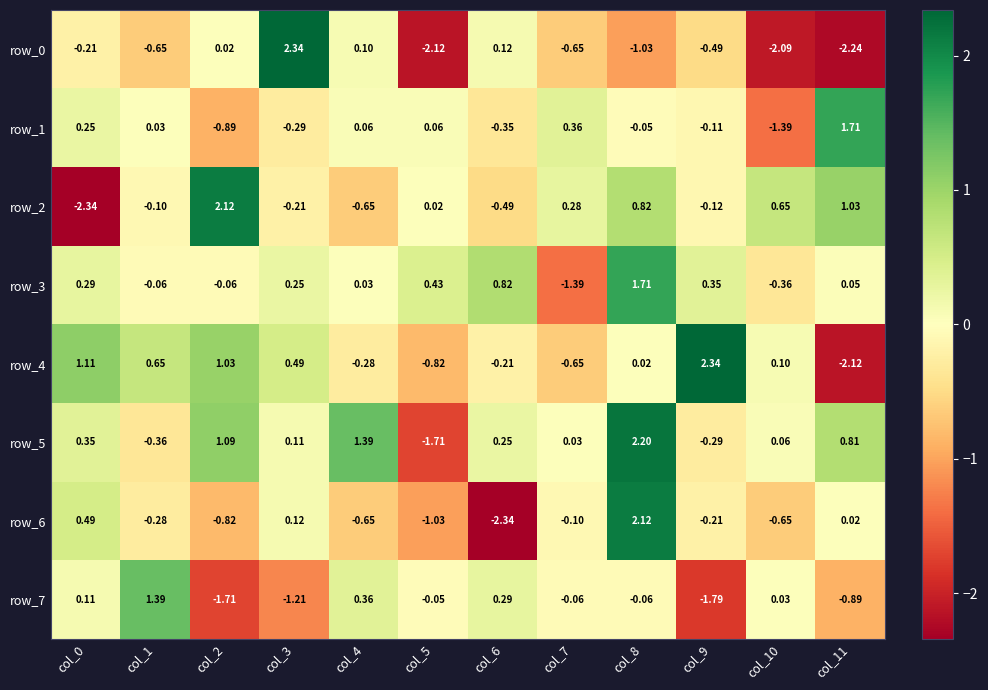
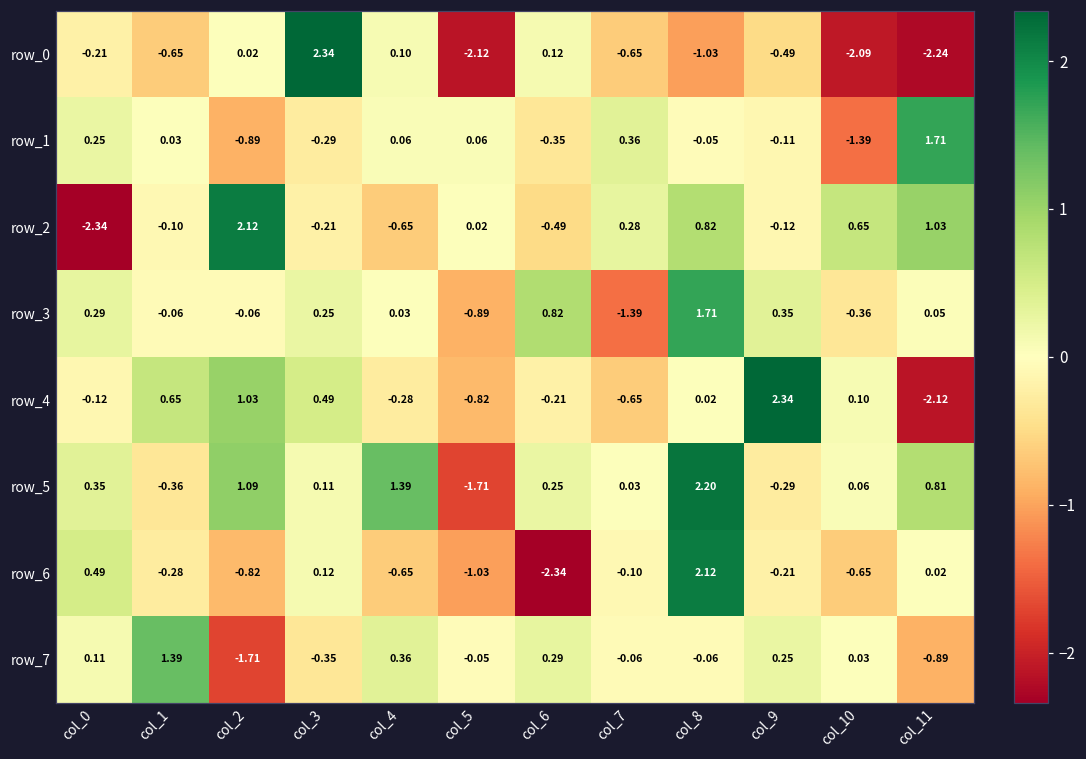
  {
    "row_0": {
      "col_0": -0.21,
      "col_1": -0.65,
      "col_2": 0.02,
      "col_3": 2.34,
      "col_4": 0.10,
      "col_5": -2.12,
      "col_6": 0.12,
      "col_7": -0.65,
      "col_8": -1.03,
      "col_9": -0.49,
      "col_10": -2.09,
      "col_11": -2.24
    },
    "row_1": {
      "col_0": 0.25,
      "col_1": 0.03,
      "col_2": -0.89,
      "col_3": -0.29,
      "col_4": 0.06,
      "col_5": 0.06,
      "col_6": -0.35,
      "col_7": 0.36,
      "col_8": -0.05,
      "col_9": -0.11,
      "col_10": -1.39,
      "col_11": 1.71
    },
    "row_2": {
      "col_0": -2.34,
      "col_1": -0.10,
      "col_2": 2.12,
      "col_3": -0.21,
      "col_4": -0.65,
      "col_5": 0.02,
      "col_6": -0.49,
      "col_7": 0.28,
      "col_8": 0.82,
      "col_9": -0.12,
      "col_10": 0.65,
      "col_11": 1.03
    },
    "row_3": {
      "col_0": 0.29,
      "col_1": -0.06,
      "col_2": -0.06,
      "col_3": 0.25,
      "col_4": 0.03,
-     "col_5": 0.43,
+     "col_5": -0.89,
      "col_6": 0.82,
      "col_7": -1.39,
      "col_8": 1.71,
      "col_9": 0.35,
      "col_10": -0.36,
      "col_11": 0.05
    },
    "row_4": {
-     "col_0": 1.11,
+     "col_0": -0.12,
      "col_1": 0.65,
      "col_2": 1.03,
      "col_3": 0.49,
      "col_4": -0.28,
      "col_5": -0.82,
      "col_6": -0.21,
      "col_7": -0.65,
      "col_8": 0.02,
      "col_9": 2.34,
      "col_10": 0.10,
      "col_11": -2.12
    },
    "row_5": {
      "col_0": 0.35,
      "col_1": -0.36,
      "col_2": 1.09,
      "col_3": 0.11,
      "col_4": 1.39,
      "col_5": -1.71,
      "col_6": 0.25,
      "col_7": 0.03,
      "col_8": 2.20,
      "col_9": -0.29,
      "col_10": 0.06,
      "col_11": 0.81
    },
    "row_6": {
      "col_0": 0.49,
      "col_1": -0.28,
      "col_2": -0.82,
      "col_3": 0.12,
      "col_4": -0.65,
      "col_5": -1.03,
      "col_6": -2.34,
      "col_7": -0.10,
      "col_8": 2.12,
      "col_9": -0.21,
      "col_10": -0.65,
      "col_11": 0.02
    },
    "row_7": {
      "col_0": 0.11,
      "col_1": 1.39,
      "col_2": -1.71,
-     "col_3": -1.21,
+     "col_3": -0.35,
      "col_4": 0.36,
      "col_5": -0.05,
      "col_6": 0.29,
      "col_7": -0.06,
      "col_8": -0.06,
-     "col_9": -1.79,
+     "col_9": 0.25,
      "col_10": 0.03,
      "col_11": -0.89
    }
  }
